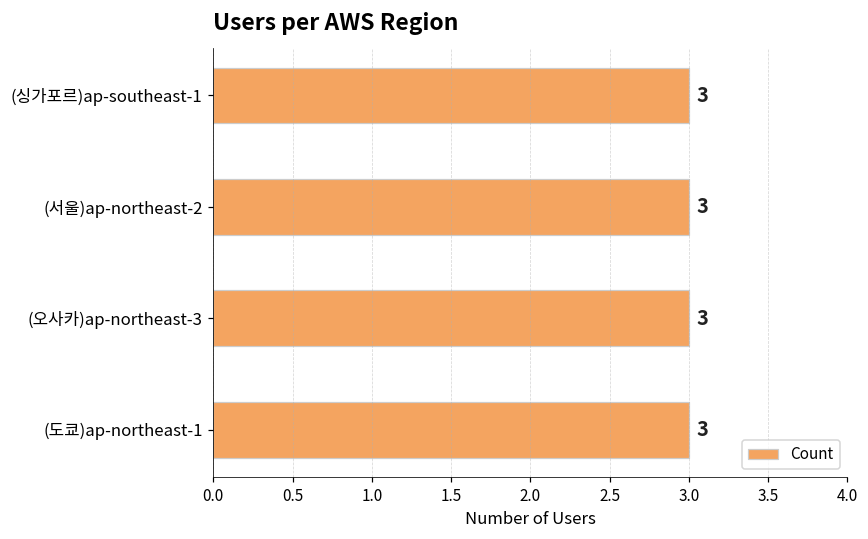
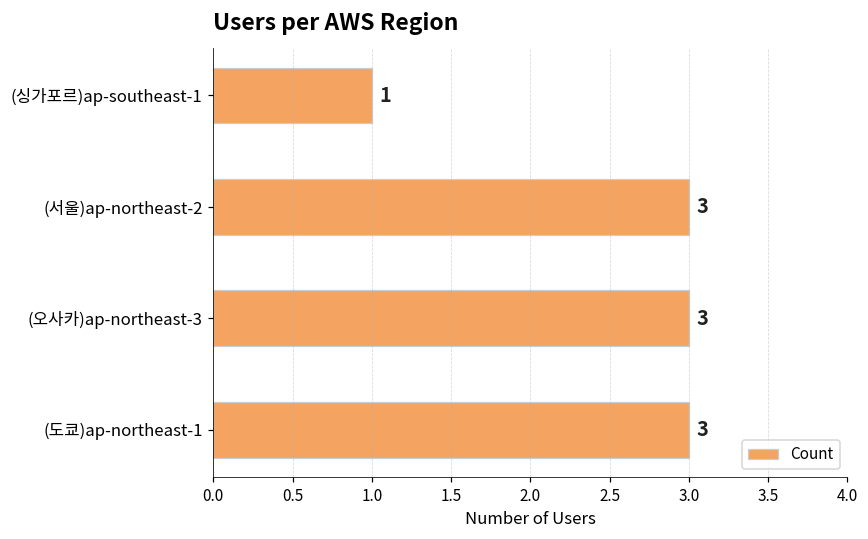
  {
-   "(싱가포르)ap-southeast-1": 3,
+   "(싱가포르)ap-southeast-1": 1,
    "(서울)ap-northeast-2": 3,
    "(오사카)ap-northeast-3": 3,
    "(도쿄)ap-northeast-1": 3
  }
